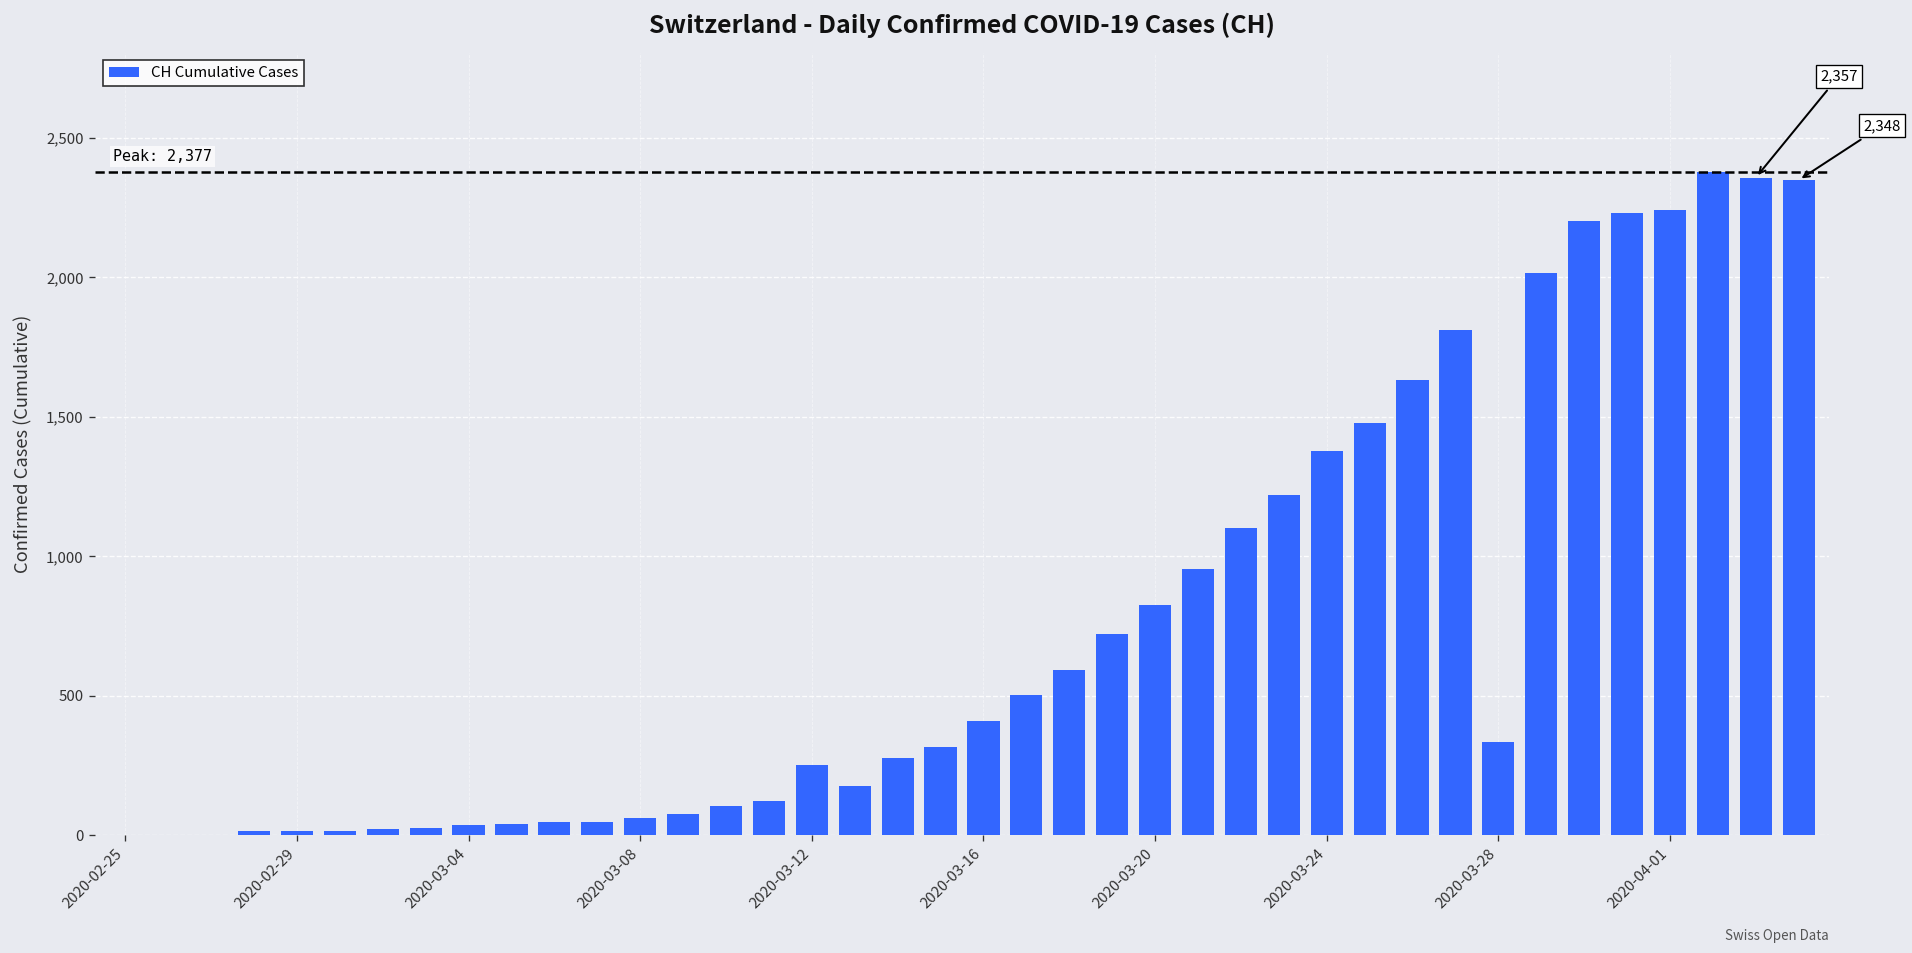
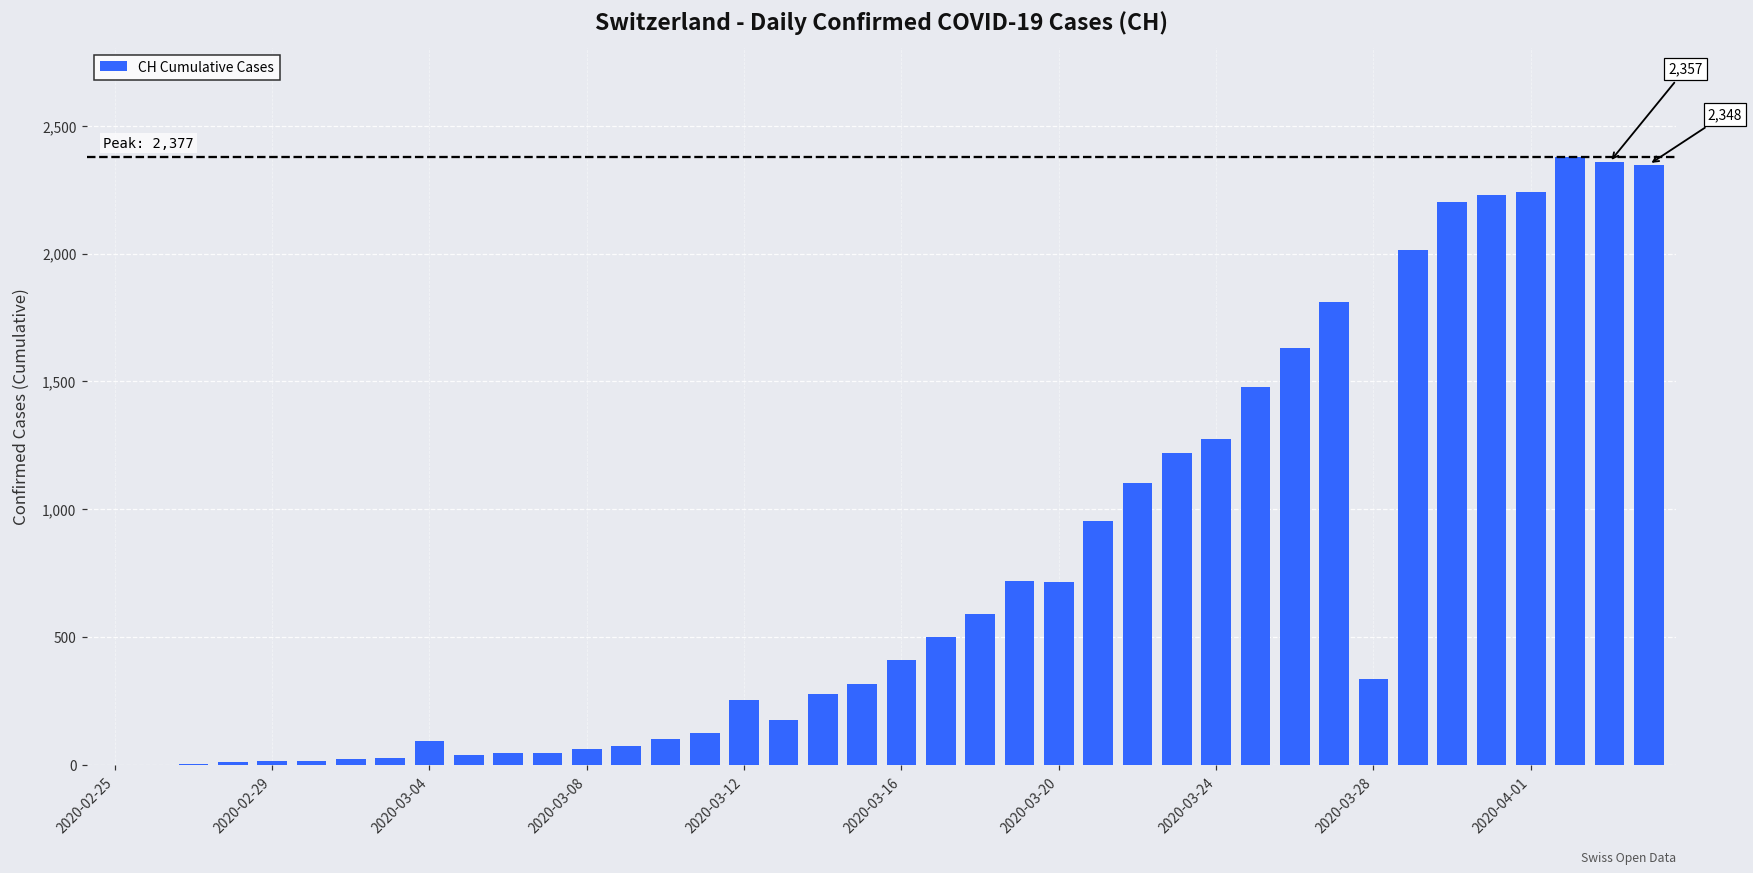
  {
    "2020-02-25": "0",
    "2020-02-29": "20",
-   "2020-03-04": "40",
+   "2020-03-04": "100",
    "2020-03-08": "60",
    "2020-03-12": "250",
    "2020-03-16": "410",
-   "2020-03-20": "830",
-   "2020-03-24": "1,380",
+   "2020-03-20": "720",
+   "2020-03-24": "1,270",
    "2020-03-28": "340",
    "2020-04-01": "2,240"
  }
